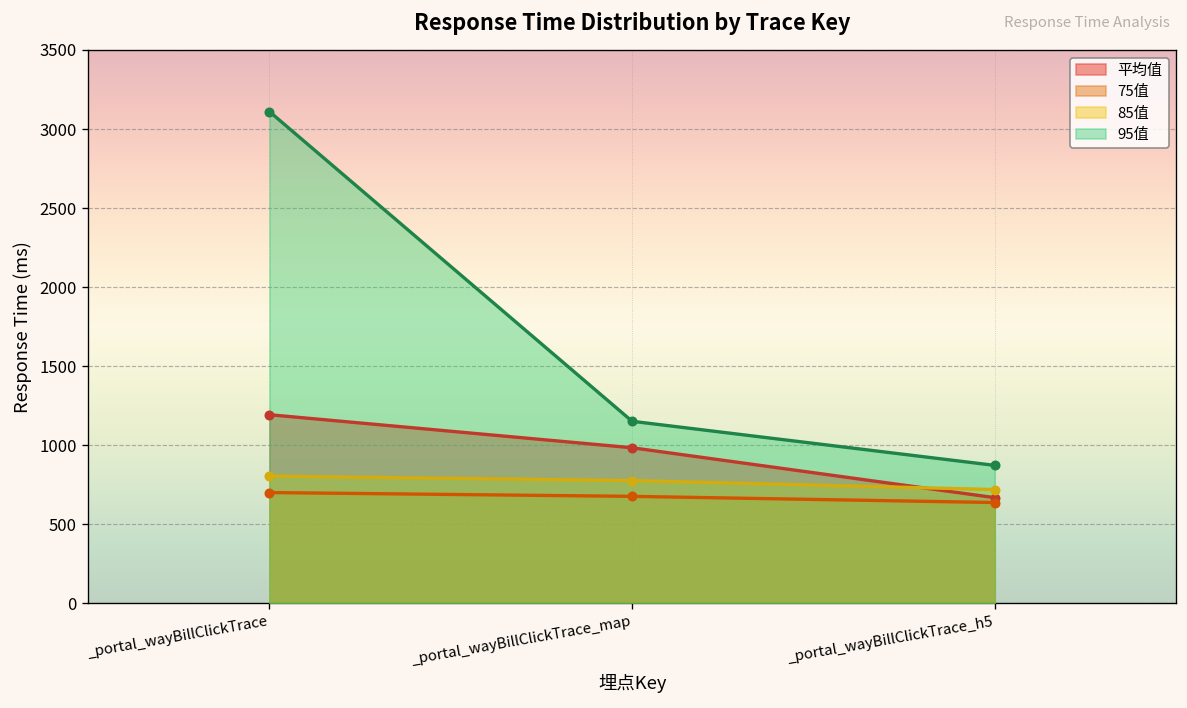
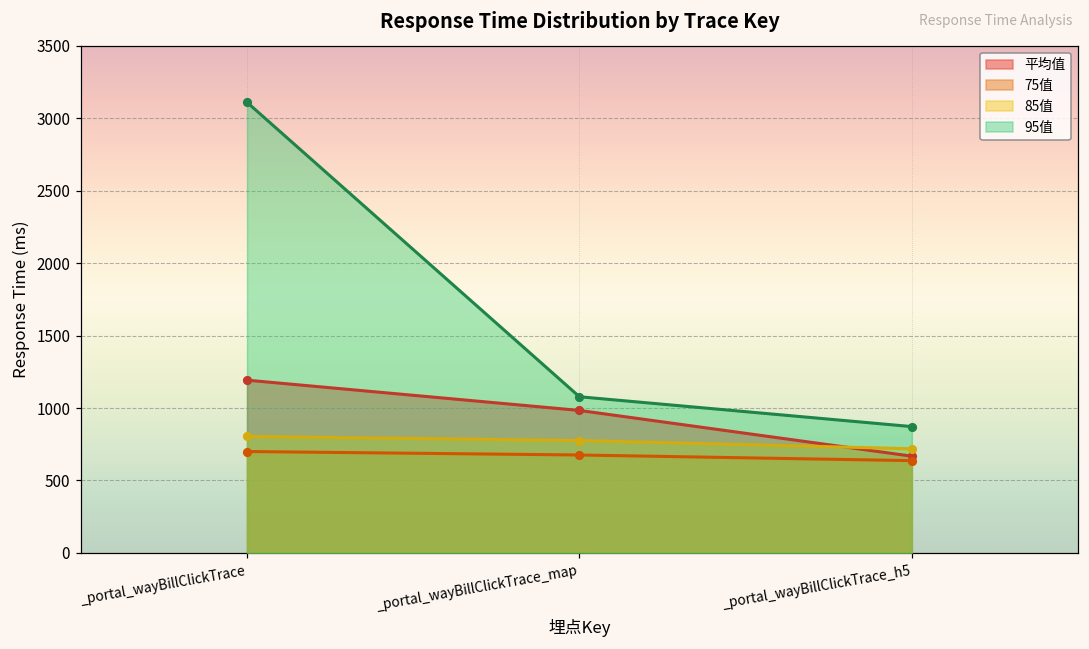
  {
    "95值": {
      "_portal_wayBillClickTrace": 3110,
-     "_portal_wayBillClickTrace_map": 1150,
+     "_portal_wayBillClickTrace_map": 1080,
      "_portal_wayBillClickTrace_h5": 870
    }
  }
